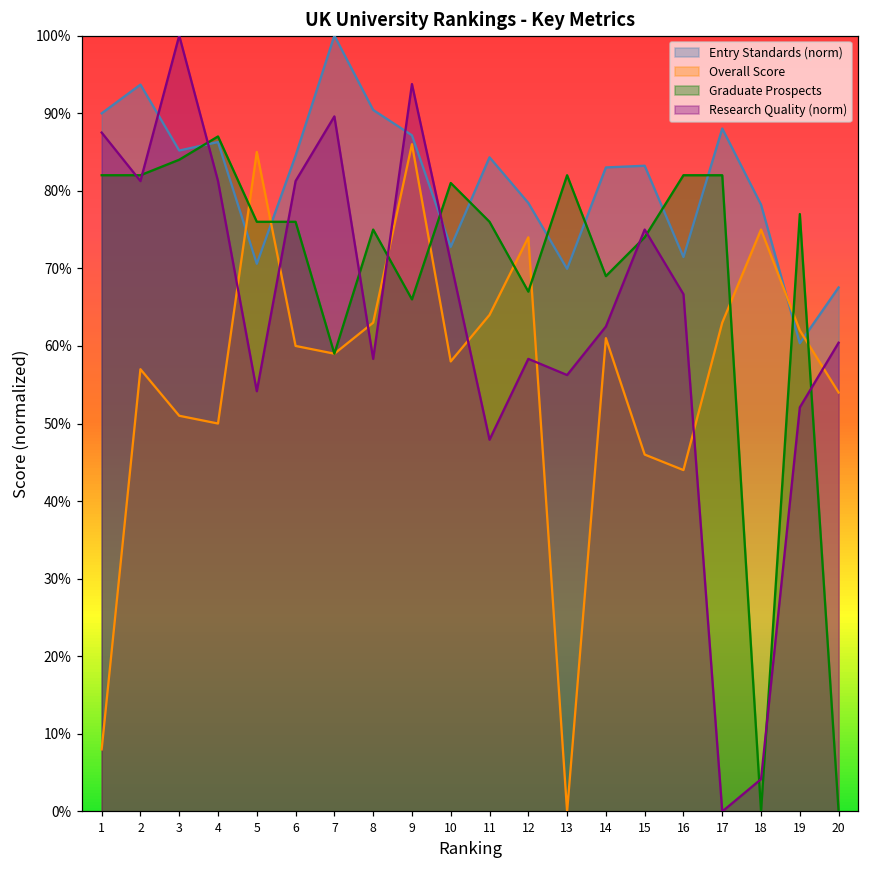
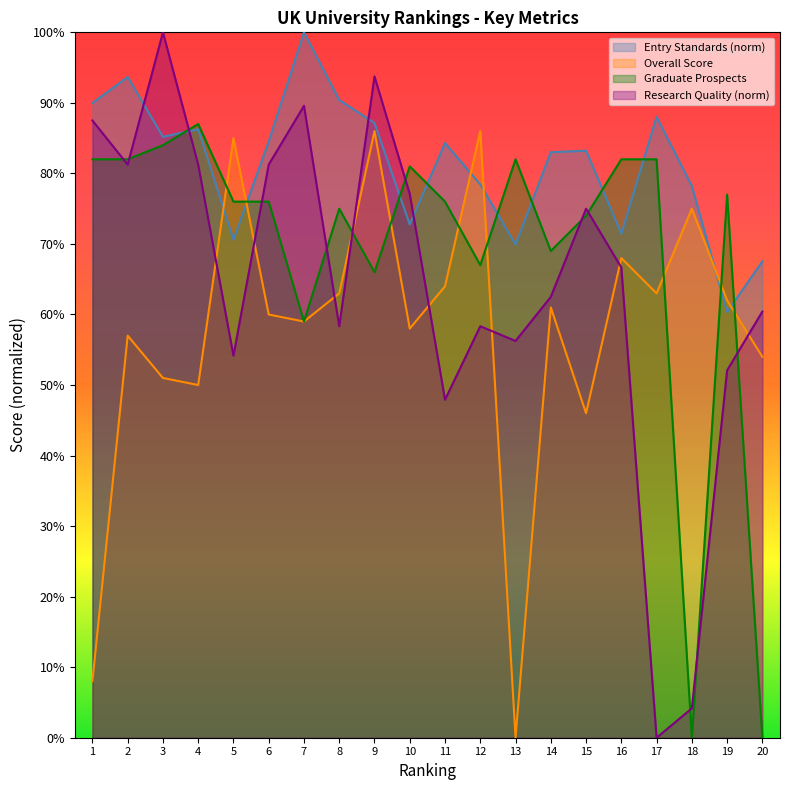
  {
    "Entry Standards (norm)": {
      "1": "90%",
      "2": "94%",
      "3": "85%",
      "4": "86%",
      "5": "71%",
      "6": "85%",
      "7": "100%",
      "8": "90%",
      "9": "87%",
      "10": "73%",
      "11": "84%",
      "12": "78%",
      "13": "70%",
      "14": "83%",
      "15": "83%",
      "16": "71%",
      "17": "88%",
      "18": "78%",
      "19": "60%",
      "20": "68%"
    },
    "Overall Score": {
      "1": "8%",
      "2": "57%",
      "3": "51%",
      "4": "50%",
      "5": "85%",
      "6": "60%",
      "8": "63%",
      "9": "86%",
      "10": "58%",
      "11": "64%",
-     "12": "74%",
+     "12": "86%",
      "13": "0%",
      "14": "61%",
      "15": "46%",
-     "16": "44%",
+     "16": "68%",
      "17": "63%",
      "18": "75%",
      "19": "62%",
      "20": "54%"
    },
    "Graduate Prospects": {
      "1": "82%",
      "2": "82%",
      "3": "84%",
      "4": "87%",
      "5": "76%",
      "6": "76%",
      "8": "75%",
      "9": "66%",
      "10": "81%",
      "11": "76%",
      "12": "67%",
      "13": "82%",
      "14": "69%",
      "15": "74%",
      "16": "82%",
      "17": "82%",
      "18": "0%",
      "19": "77%",
      "20": "0%"
    },
    "Research Quality (norm)": {
      "1": "88%",
      "2": "81%",
      "3": "100%",
      "4": "81%",
      "5": "54%",
      "6": "81%",
      "7": "90%",
      "8": "58%",
      "9": "94%",
-     "10": "71%",
+     "10": "77%",
      "11": "48%",
      "12": "58%",
      "13": "56%",
      "14": "63%",
      "15": "75%",
      "16": "67%",
      "17": "0%",
      "18": "4%",
      "19": "52%",
      "20": "60%"
    }
  }
